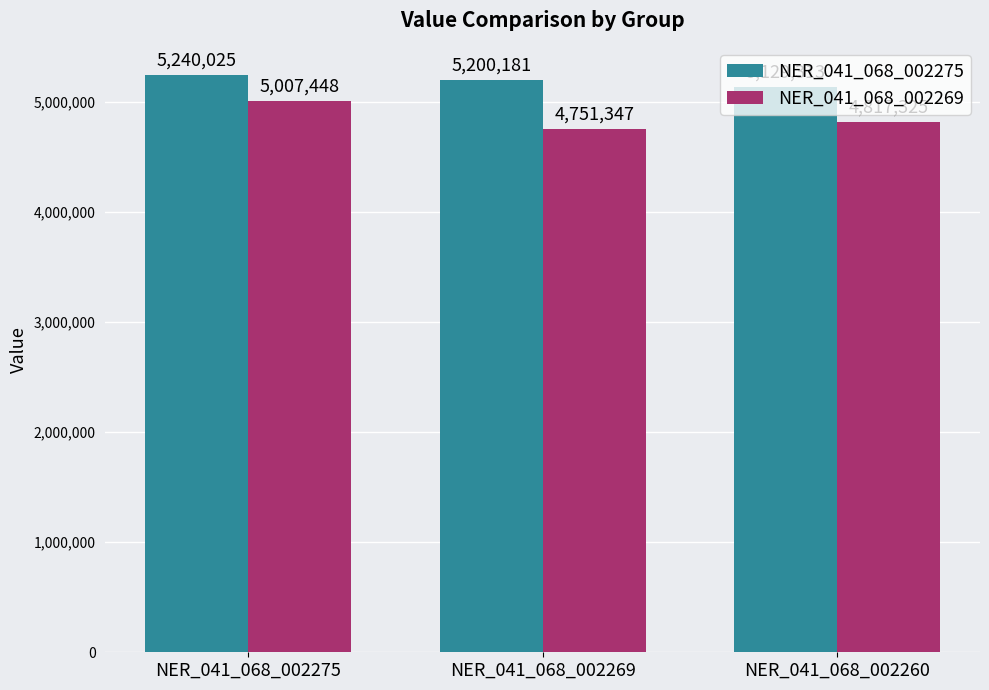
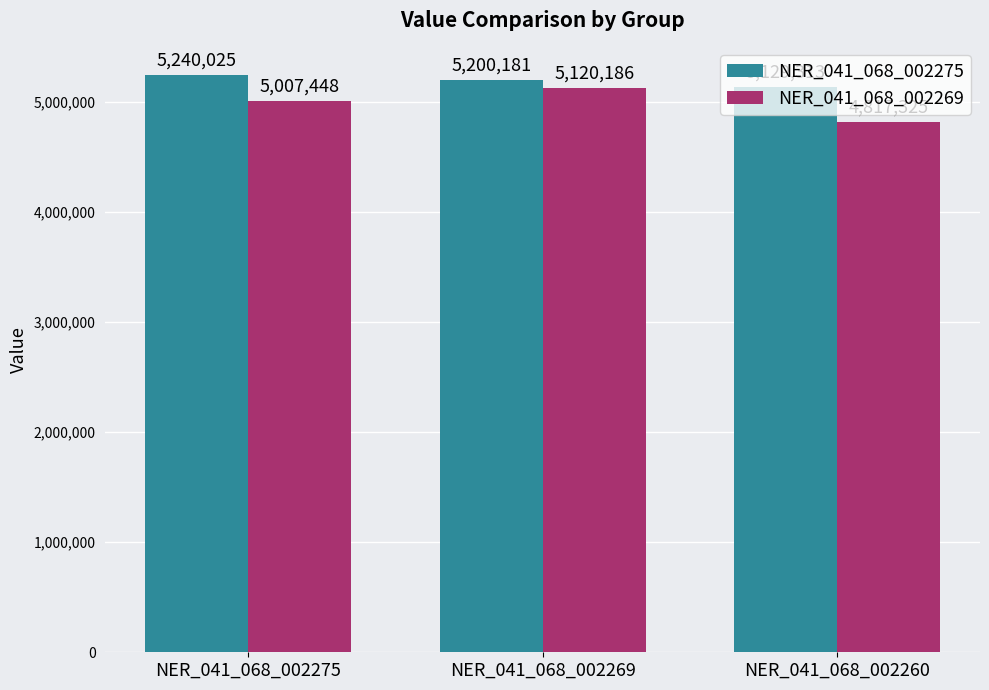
  {
    "NER_041_068_002275": {
      "NER_041_068_002275": "5,240,025",
      "NER_041_068_002269": "5,200,181"
    },
    "NER_041_068_002269": {
      "NER_041_068_002275": "5,007,448",
-     "NER_041_068_002269": "4,751,347"
+     "NER_041_068_002269": "5,120,186"
    }
  }
